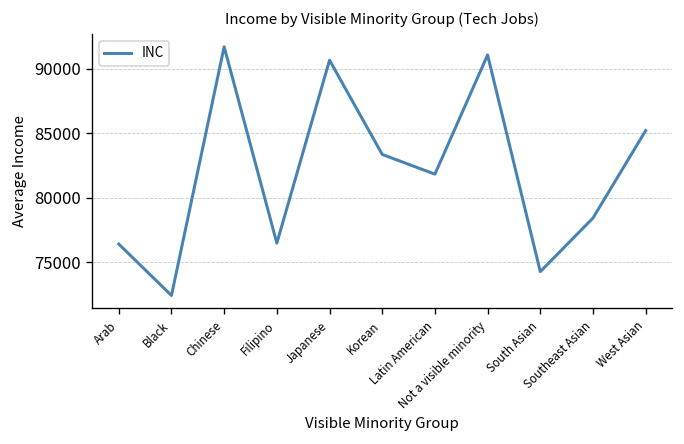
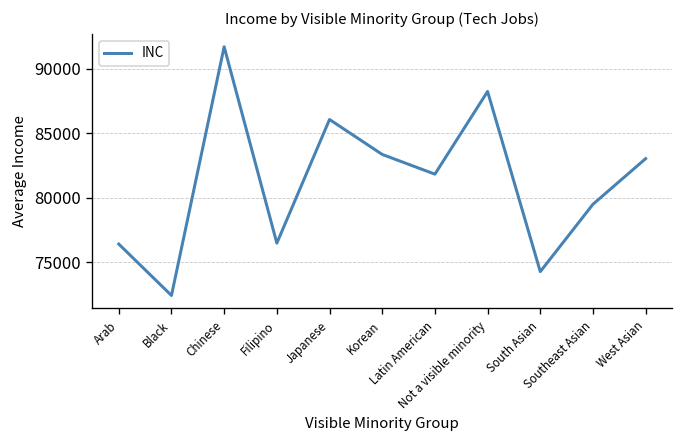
  {
    "Arab": 76400,
    "Black": 72400,
    "Chinese": 91700,
    "Filipino": 76500,
-   "Japanese": 90700,
+   "Japanese": 86100,
    "Korean": 83400,
    "Latin American": 81800,
-   "Not a visible minority": 91100,
+   "Not a visible minority": 88200,
    "South Asian": 74300,
-   "Southeast Asian": 78400,
-   "West Asian": 85200
+   "Southeast Asian": 79500,
+   "West Asian": 83000
  }
